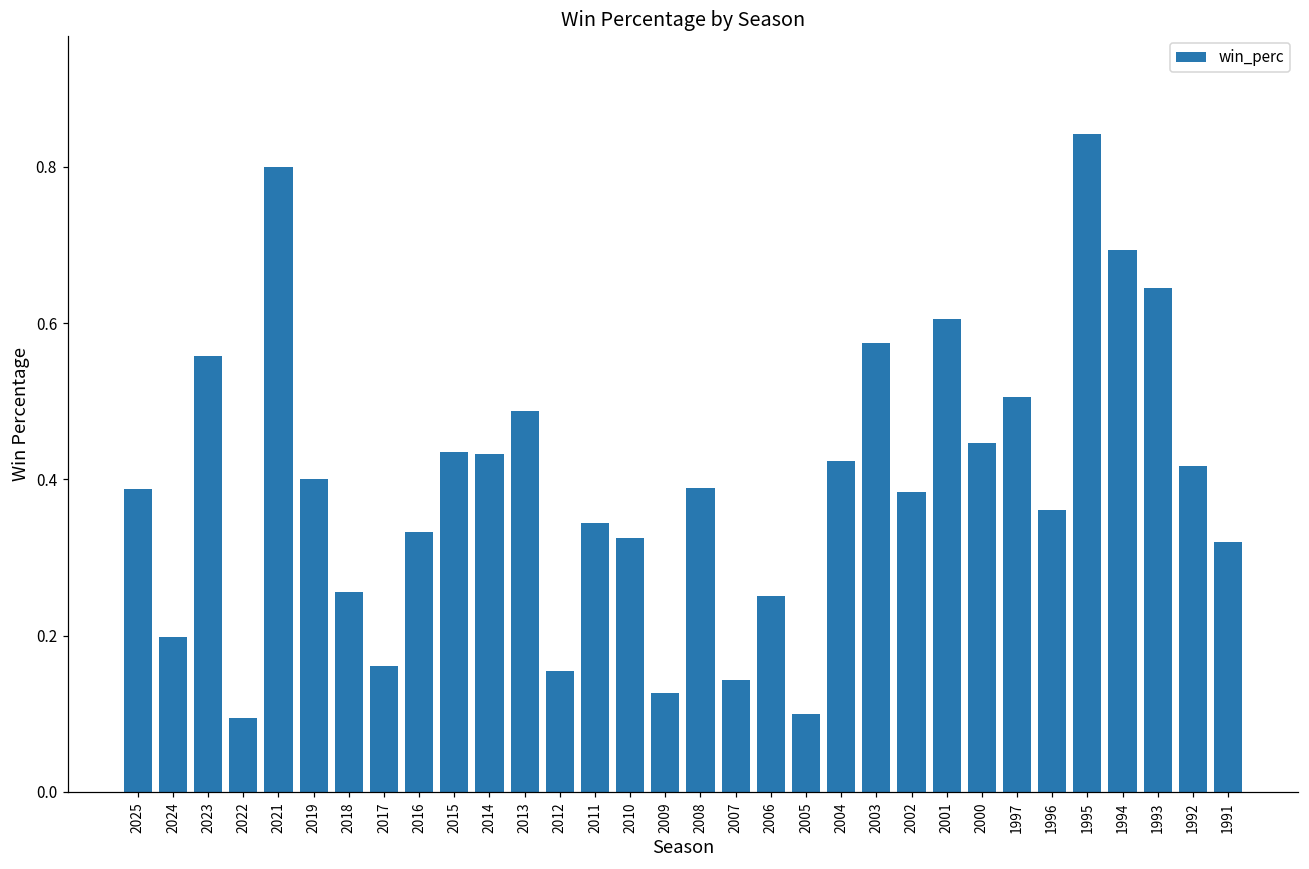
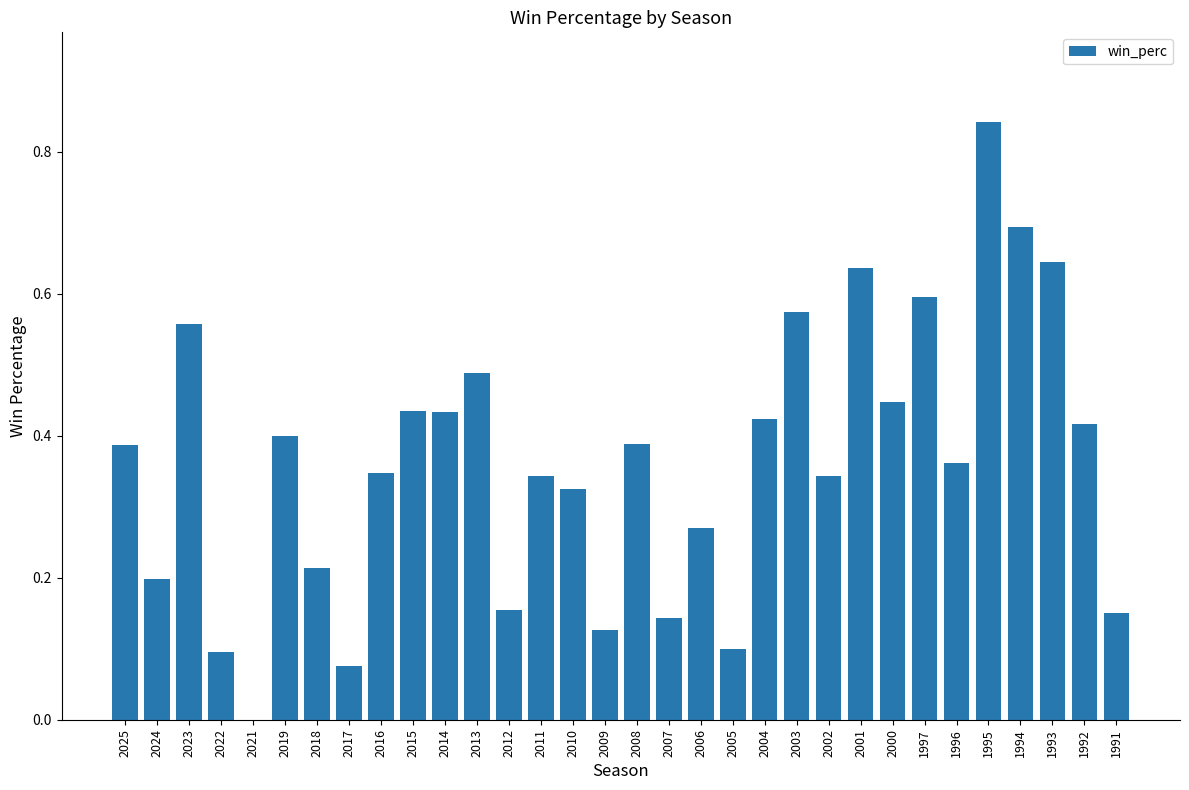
  {
    "2025": 0.39,
    "2024": 0.20,
    "2023": 0.56,
    "2022": 0.10,
-   "2021": 0.8,
+   "2021": 0.0,
    "2019": 0.40,
-   "2018": 0.26,
-   "2017": 0.16,
-   "2016": 0.33,
+   "2018": 0.21,
+   "2017": 0.08,
+   "2016": 0.35,
    "2015": 0.44,
    "2014": 0.43,
    "2013": 0.49,
    "2012": 0.15,
    "2011": 0.34,
    "2010": 0.33,
    "2009": 0.13,
    "2008": 0.39,
    "2007": 0.14,
-   "2006": 0.25,
+   "2006": 0.27,
    "2005": 0.10,
    "2004": 0.42,
    "2003": 0.58,
-   "2002": 0.38,
-   "2001": 0.61,
+   "2002": 0.34,
+   "2001": 0.64,
    "2000": 0.45,
-   "1997": 0.51,
+   "1997": 0.60,
    "1996": 0.36,
    "1995": 0.84,
    "1994": 0.69,
    "1993": 0.65,
    "1992": 0.42,
-   "1991": 0.32
+   "1991": 0.15
  }
